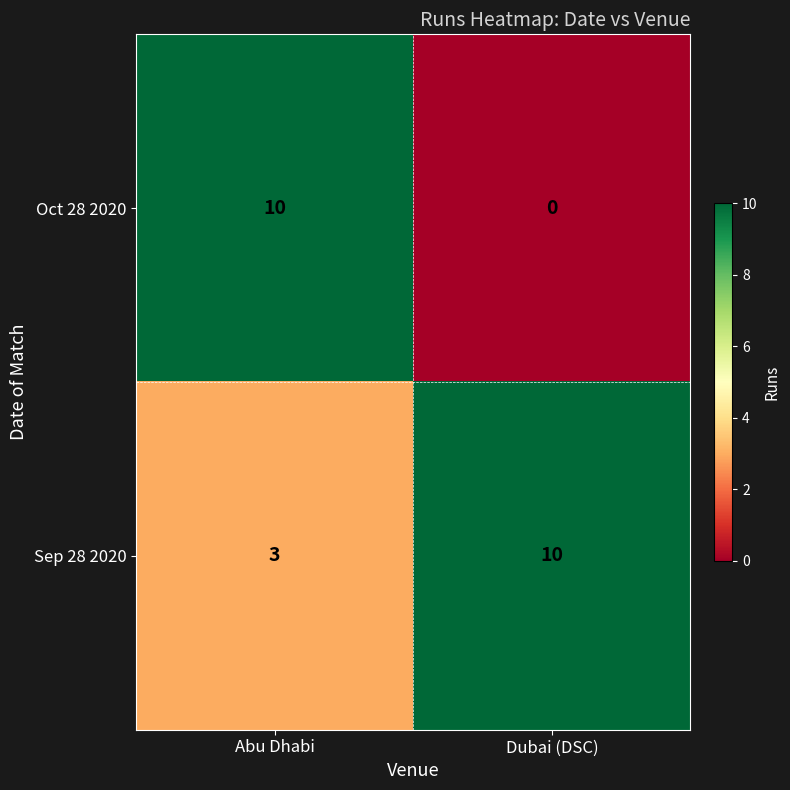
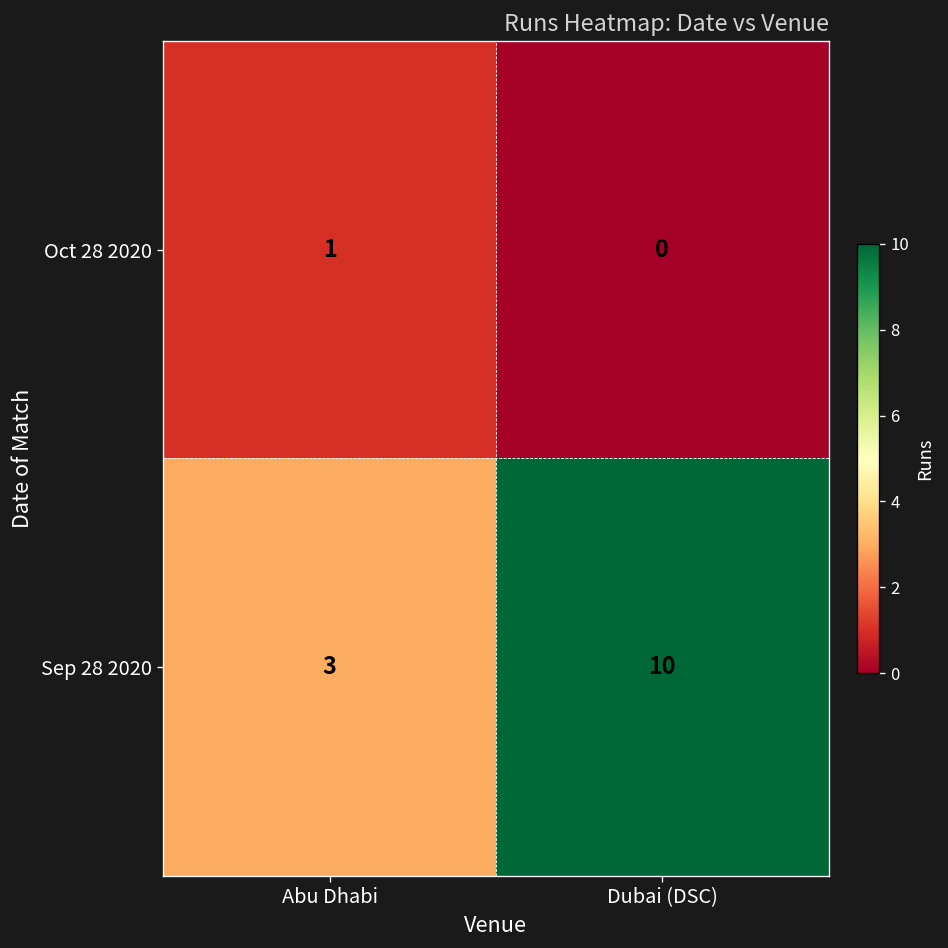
  {
    "Oct 28 2020": {
-     "Abu Dhabi": 10,
+     "Abu Dhabi": 1,
      "Dubai (DSC)": 0
    },
    "Sep 28 2020": {
      "Abu Dhabi": 3,
      "Dubai (DSC)": 10
    }
  }
